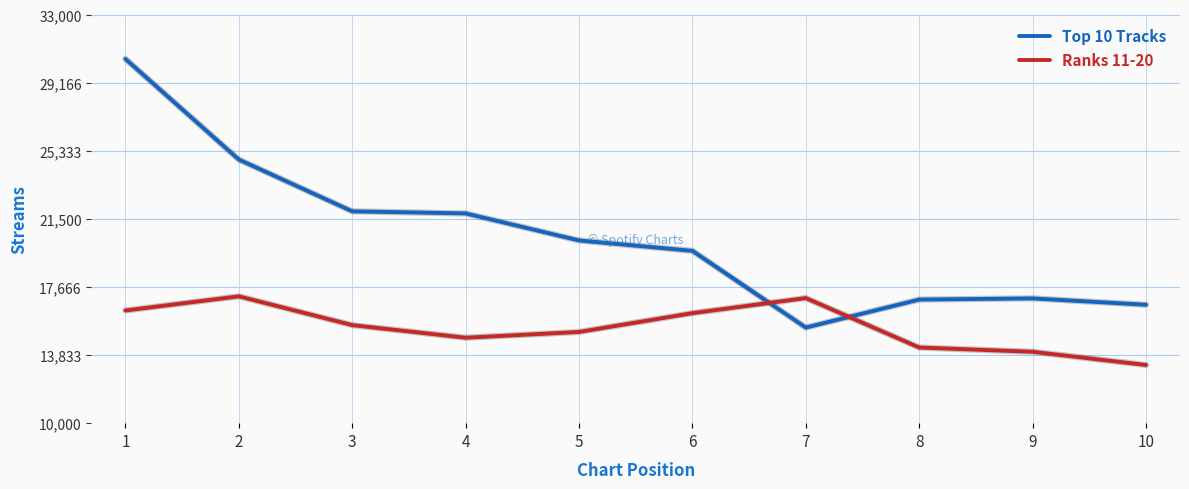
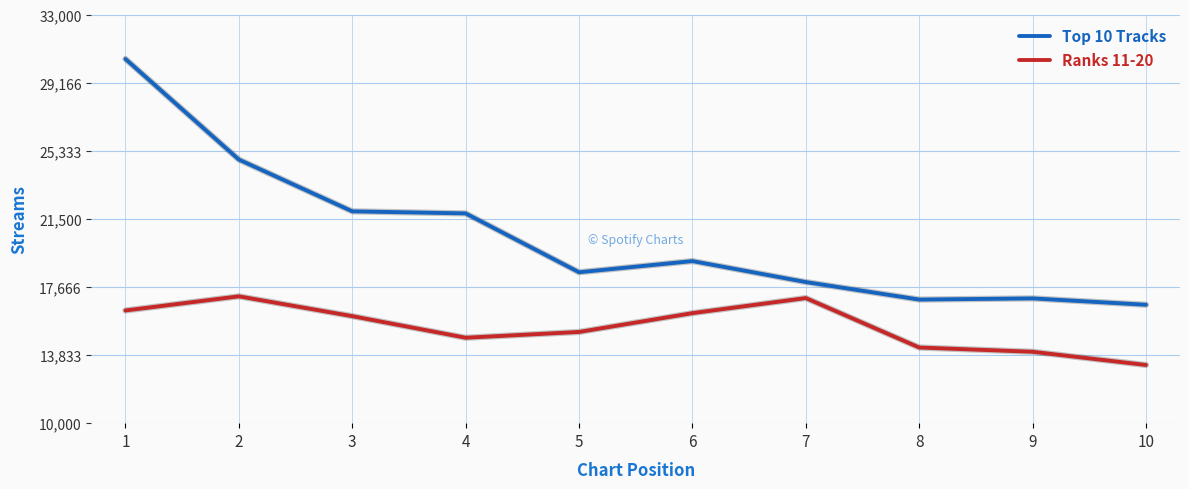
  {
    "Top 10 Tracks": {
      "1": "30,500",
      "2": "24,800",
      "3": "21,900",
      "4": "21,800",
-     "5": "20,300",
-     "6": "19,700",
-     "7": "15,400",
+     "5": "18,500",
+     "6": "19,100",
+     "7": "17,900",
      "8": "17,000",
      "9": "17,000",
      "10": "16,700"
    },
    "Ranks 11-20": {
      "1": "16,300",
      "2": "17,100",
-     "3": "15,500",
+     "3": "16,000",
      "4": "14,800",
      "5": "15,100",
      "6": "16,200",
      "7": "17,000",
      "8": "14,300",
      "9": "14,000",
      "10": "13,300"
    }
  }
